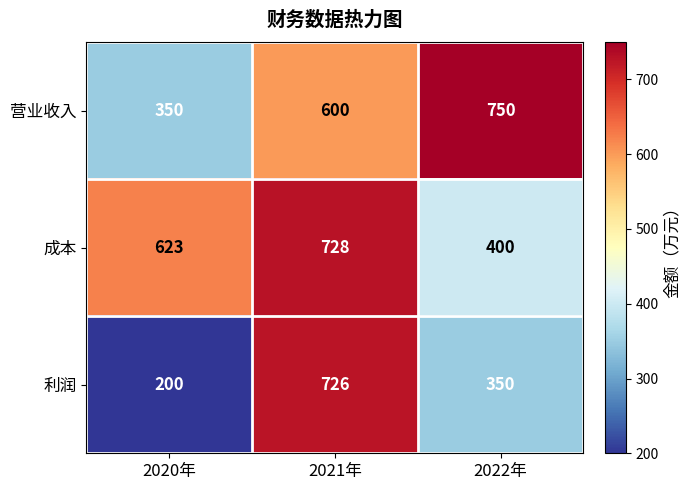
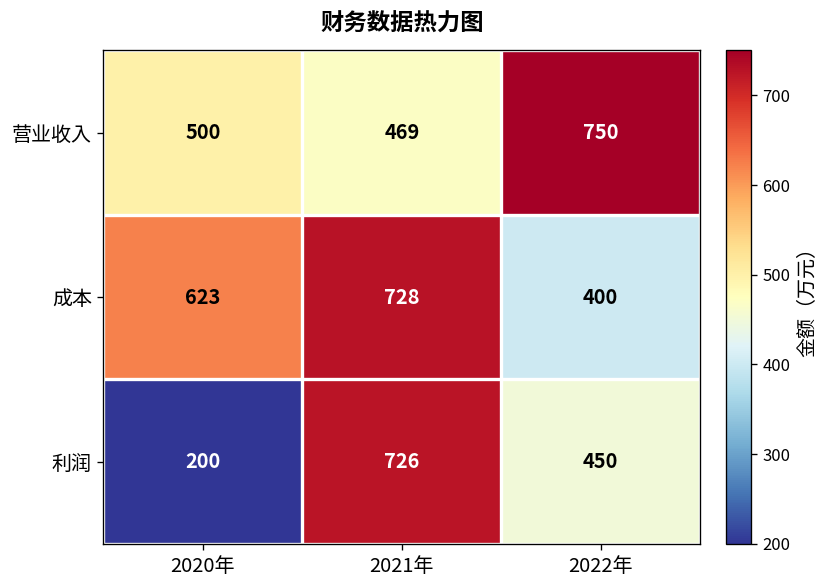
  {
    "营业收入": {
-     "2020年": 350,
-     "2021年": 600,
+     "2020年": 500,
+     "2021年": 469,
      "2022年": 750
    },
    "成本": {
      "2020年": 623,
      "2021年": 728,
      "2022年": 400
    },
    "利润": {
      "2020年": 200,
      "2021年": 726,
-     "2022年": 350
+     "2022年": 450
    }
  }
